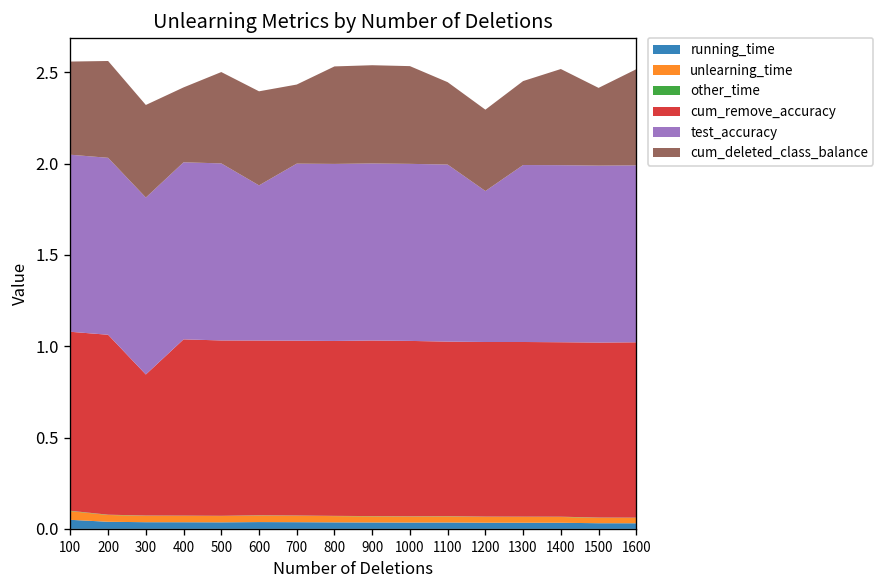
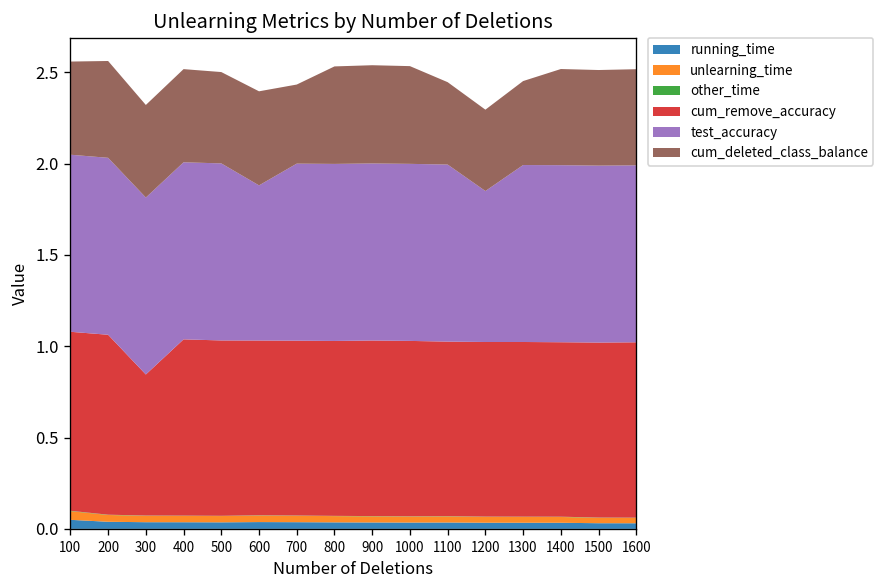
  {
    "running_time": {
      "100": 0.05,
      "200": 0.04,
      "300": 0.04,
      "400": 0.04,
      "500": 0.04,
      "600": 0.04,
      "700": 0.04,
      "800": 0.04,
      "900": 0.04,
      "1000": 0.03,
      "1100": 0.03,
      "1200": 0.03,
      "1300": 0.03,
      "1400": 0.03,
      "1500": 0.03,
      "1600": 0.03
    },
    "cum_remove_accuracy": {
      "100": 0.98,
      "200": 0.99,
      "300": 0.77,
      "400": 0.97,
      "500": 0.96,
      "600": 0.96,
      "700": 0.96,
      "800": 0.96,
      "900": 0.96,
      "1000": 0.96,
      "1100": 0.96,
      "1200": 0.96,
      "1300": 0.96,
      "1400": 0.96,
      "1500": 0.96,
      "1600": 0.96
    },
    "test_accuracy": {
      "100": 0.97,
      "200": 0.97,
      "300": 0.97,
      "400": 0.97,
      "500": 0.97,
      "600": 0.85,
      "700": 0.97,
      "800": 0.97,
      "900": 0.97,
      "1000": 0.97,
      "1100": 0.97,
      "1200": 0.83,
      "1300": 0.97,
      "1400": 0.97,
      "1500": 0.97,
      "1600": 0.97
    },
    "cum_deleted_class_balance": {
      "100": 0.51,
      "200": 0.53,
      "300": 0.51,
-     "400": 0.41,
+     "400": 0.51,
      "500": 0.50,
      "600": 0.52,
      "700": 0.43,
      "800": 0.53,
      "900": 0.54,
      "1000": 0.53,
      "1100": 0.45,
      "1200": 0.45,
      "1300": 0.46,
      "1400": 0.53,
-     "1500": 0.43,
+     "1500": 0.52,
      "1600": 0.53
    }
  }
